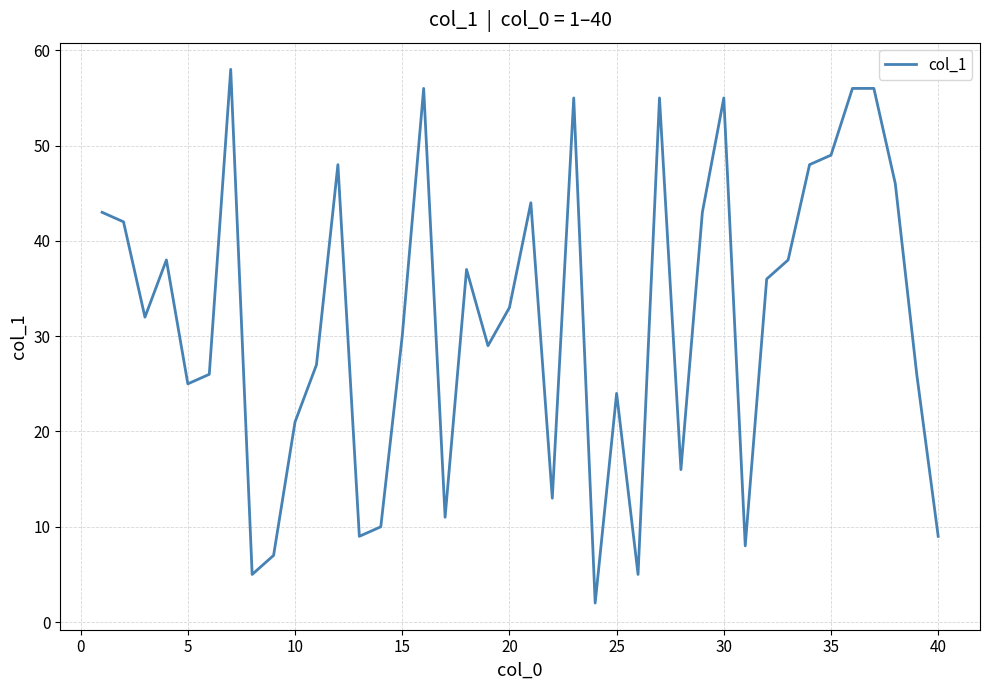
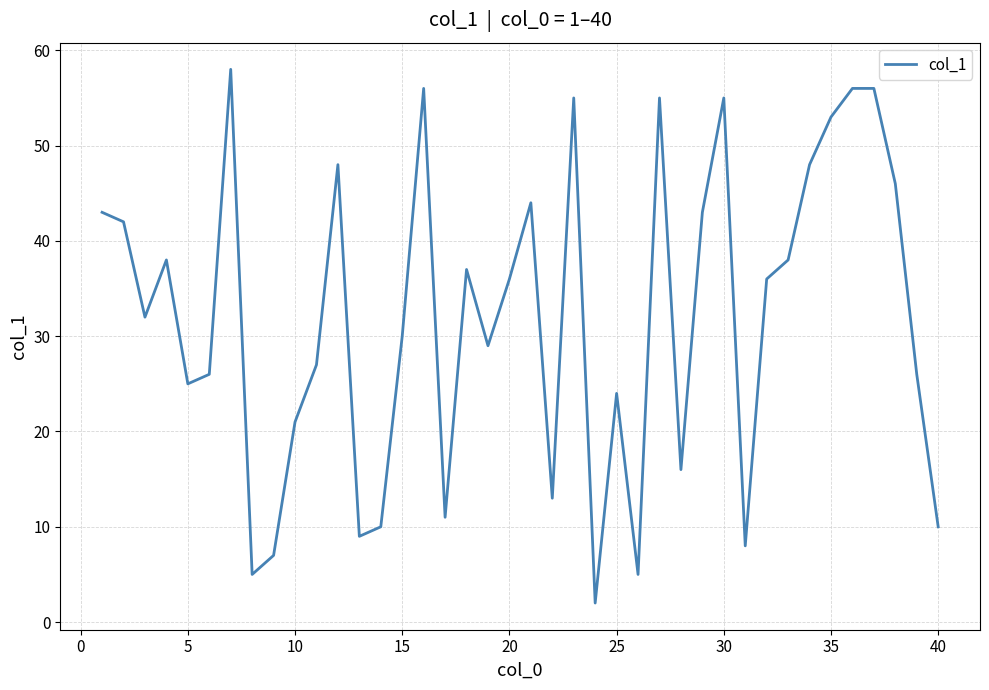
  {
    "5": 25,
    "10": 21,
    "15": 30,
-   "20": 33,
+   "20": 36,
    "25": 24,
    "30": 55,
-   "35": 49,
-   "40": 9
+   "35": 53,
+   "40": 10
  }
